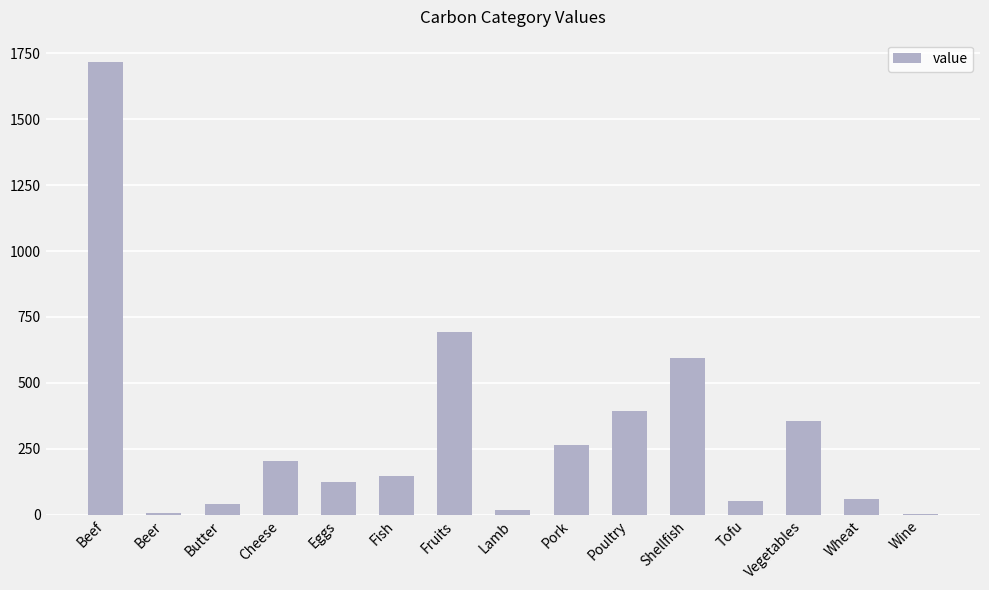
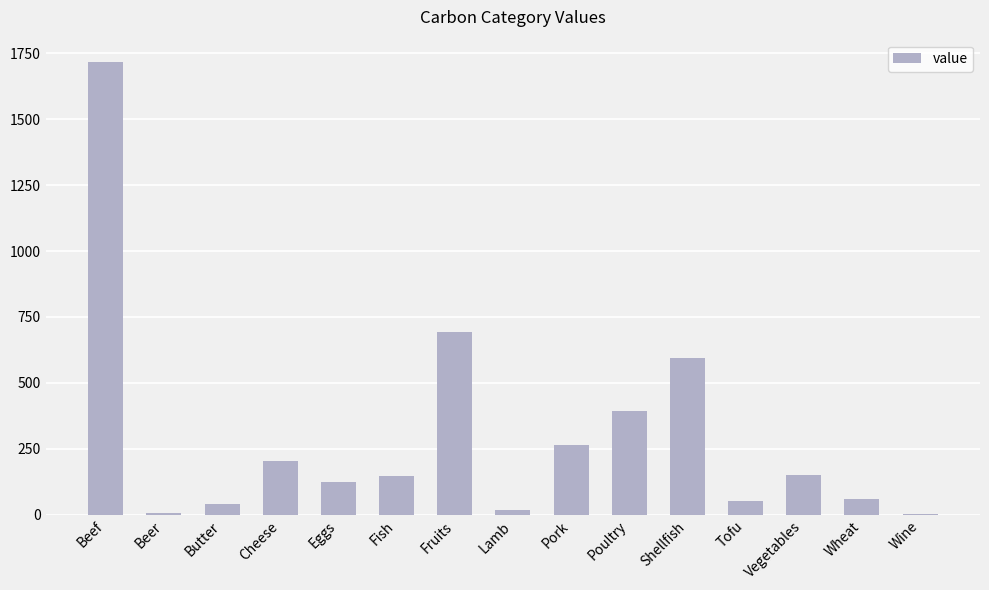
  {
    "Beef": 1720,
    "Butter": 40,
    "Cheese": 210,
    "Eggs": 130,
    "Fish": 150,
    "Fruits": 690,
    "Lamb": 20,
    "Pork": 270,
    "Poultry": 390,
    "Shellfish": 590,
    "Tofu": 50,
-   "Vegetables": 360,
+   "Vegetables": 150,
    "Wheat": 60
  }
